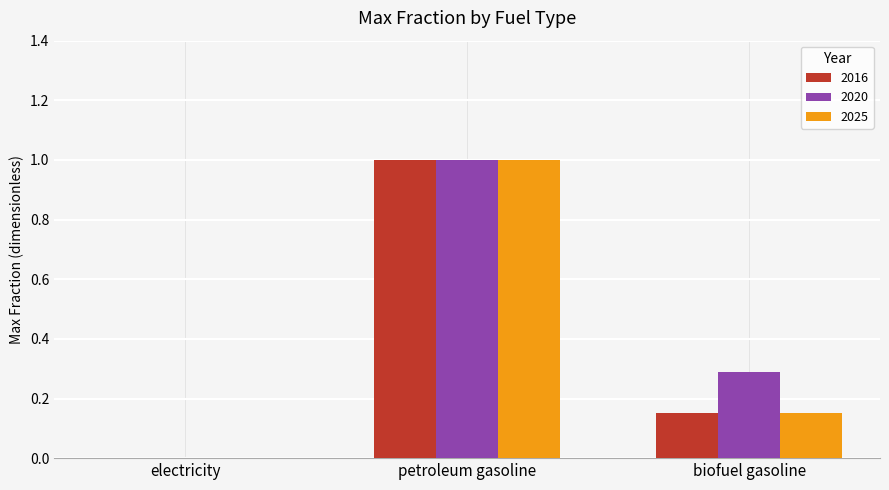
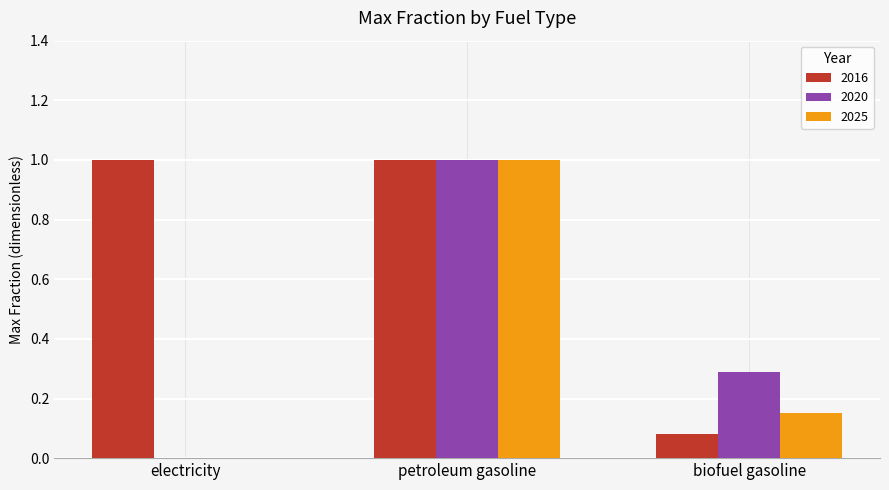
  {
    "2016": {
-     "electricity": 0,
+     "electricity": 1,
      "petroleum gasoline": 1.00,
-     "biofuel gasoline": 0.15
+     "biofuel gasoline": 0.08
    },
    "2020": {
      "electricity": 0.00,
      "petroleum gasoline": 1.00,
      "biofuel gasoline": 0.29
    },
    "2025": {
      "electricity": 0.00,
      "petroleum gasoline": 1.00,
      "biofuel gasoline": 0.15
    }
  }
